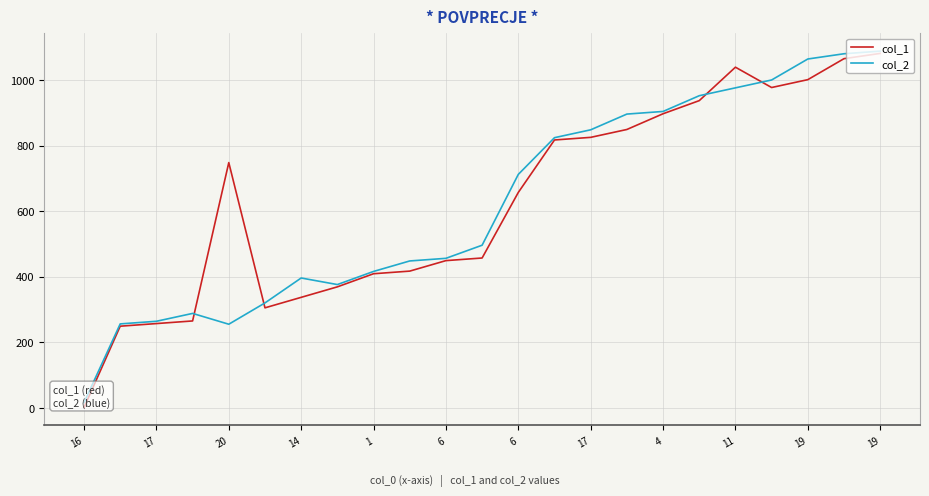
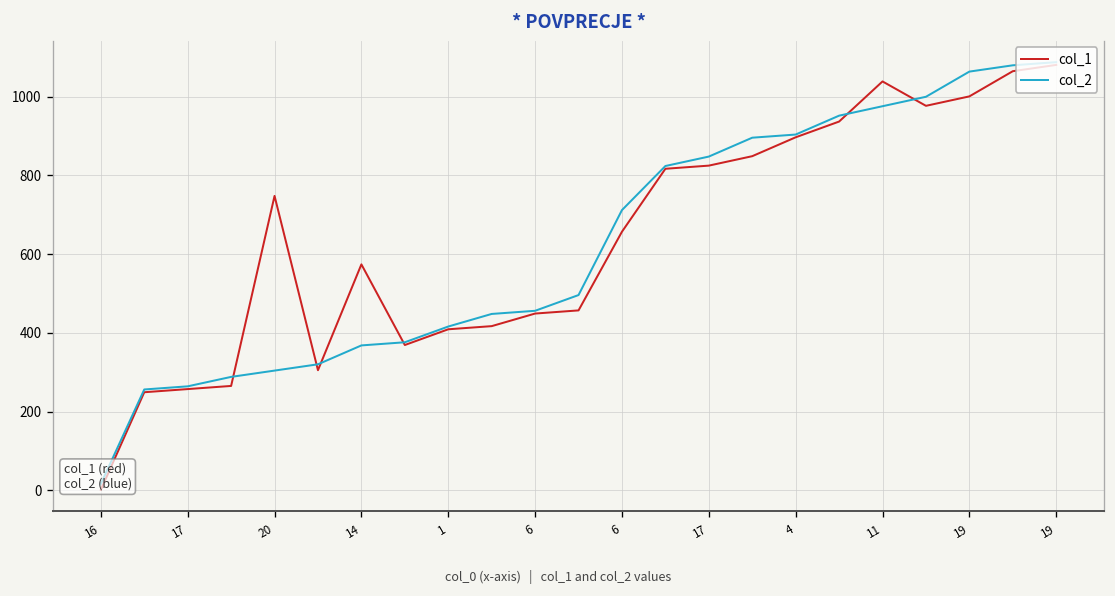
  {
    "col_1": {
      "20": 750,
-     "14": 340,
+     "14": 570,
      "11": 1040
    },
    "col_2": {
-     "20": 260,
-     "14": 400,
+     "20": 300,
+     "14": 370,
      "11": 980
    }
  }
